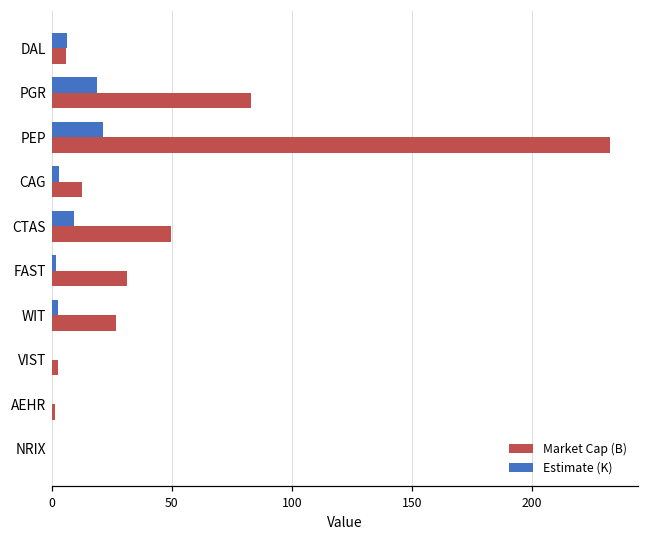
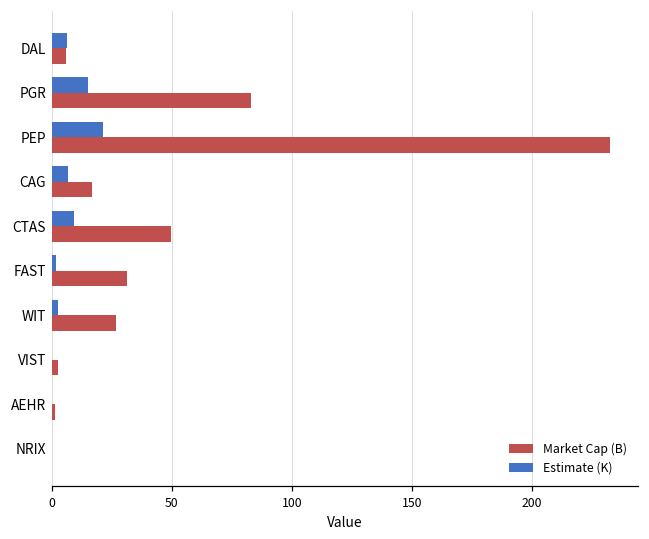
  {
    "Market Cap (B)": {
      "DAL": 6,
      "PGR": 83,
      "PEP": 233,
-     "CAG": 13,
+     "CAG": 17,
      "CTAS": 50,
      "FAST": 31,
      "WIT": 27,
      "VIST": 3,
      "AEHR": 1
    },
    "Estimate (K)": {
      "DAL": 6,
-     "PGR": 19,
+     "PGR": 15,
      "PEP": 22,
-     "CAG": 3,
+     "CAG": 7,
      "CTAS": 9,
      "FAST": 2,
      "WIT": 3
    }
  }
